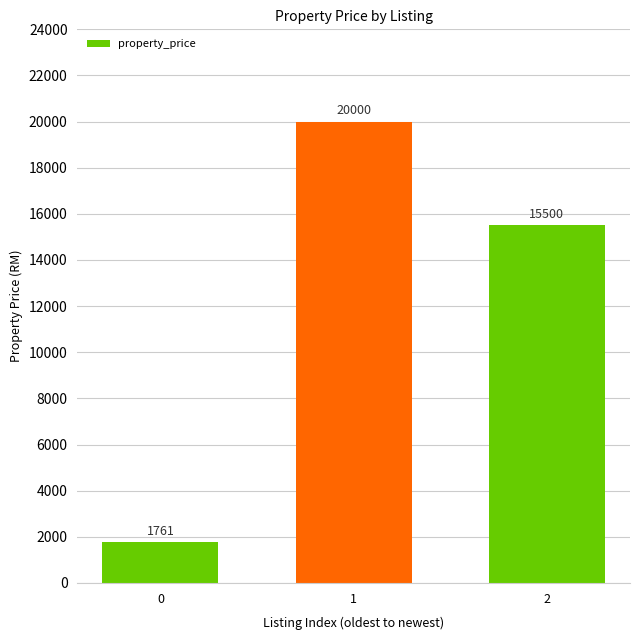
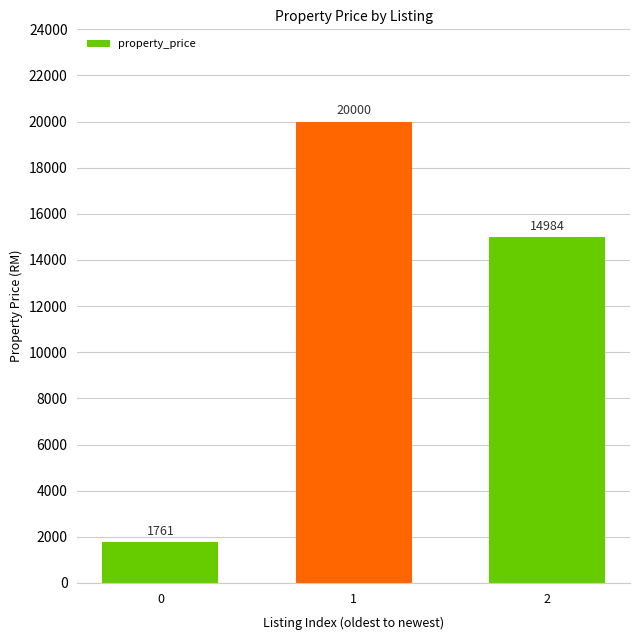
  {
    "0": 1761,
    "1": 20000,
-   "2": 15500
+   "2": 14984
  }
